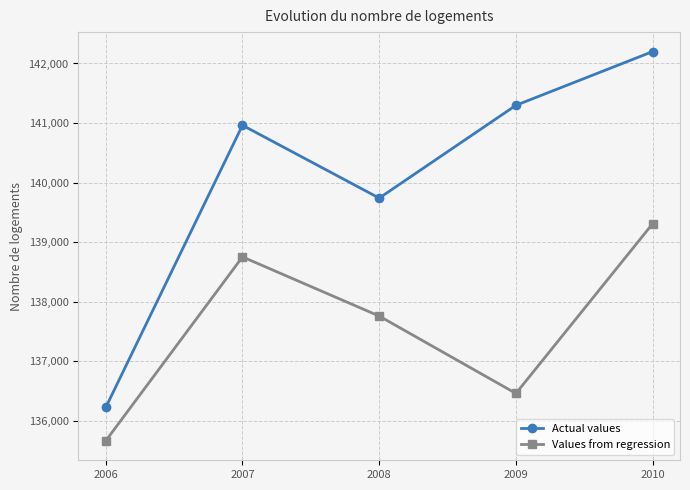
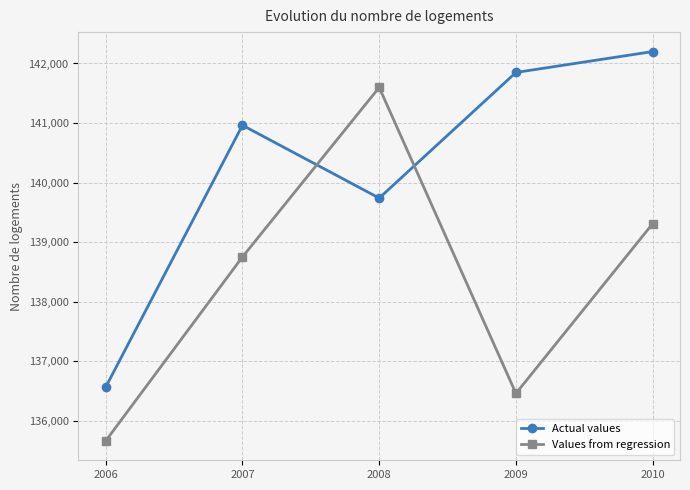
  {
    "Actual values": {
-     "2006": "136,200",
+     "2006": "136,600",
      "2007": "141,000",
      "2008": "139,700",
-     "2009": "141,300",
+     "2009": "141,800",
      "2010": "142,200"
    },
    "Values from regression": {
      "2006": "135,700",
      "2007": "138,800",
-     "2008": "137,800",
+     "2008": "141,600",
      "2009": "136,500",
      "2010": "139,300"
    }
  }
